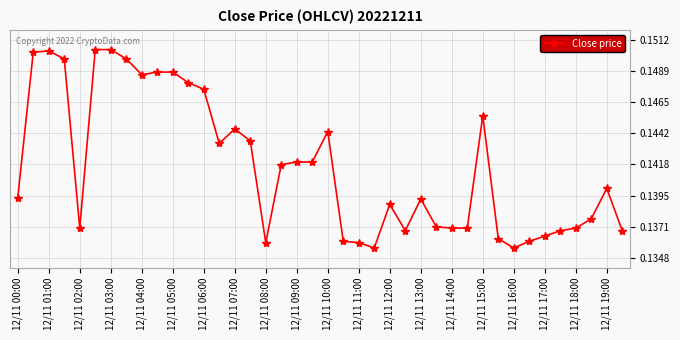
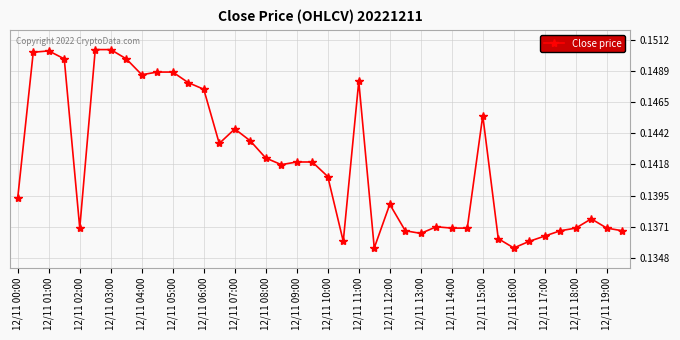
  {
    "12/11 00:00": 0.1393,
    "12/11 01:00": 0.1504,
    "12/11 02:00": 0.1370,
    "12/11 04:00": 0.1486,
    "12/11 05:00": 0.1488,
    "12/11 06:00": 0.1475,
    "12/11 07:00": 0.1445,
-   "12/11 08:00": 0.1359,
+   "12/11 08:00": 0.1423,
    "12/11 09:00": 0.1420,
-   "12/11 10:00": 0.1443,
-   "12/11 11:00": 0.1359,
+   "12/11 10:00": 0.1409,
+   "12/11 11:00": 0.1481,
    "12/11 12:00": 0.1388,
-   "12/11 13:00": 0.1392,
+   "12/11 13:00": 0.1366,
    "12/11 14:00": 0.1370,
    "12/11 15:00": 0.1455,
    "12/11 16:00": 0.1355,
    "12/11 17:00": 0.1364,
    "12/11 18:00": 0.1370,
-   "12/11 19:00": 0.140
+   "12/11 19:00": 0.137
  }
